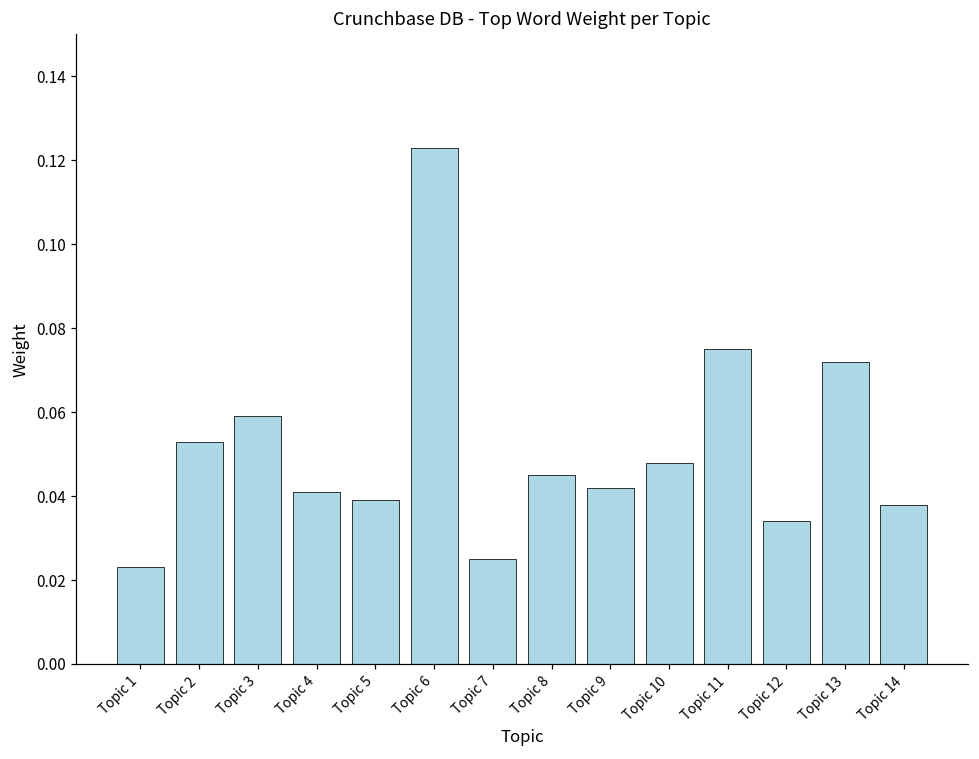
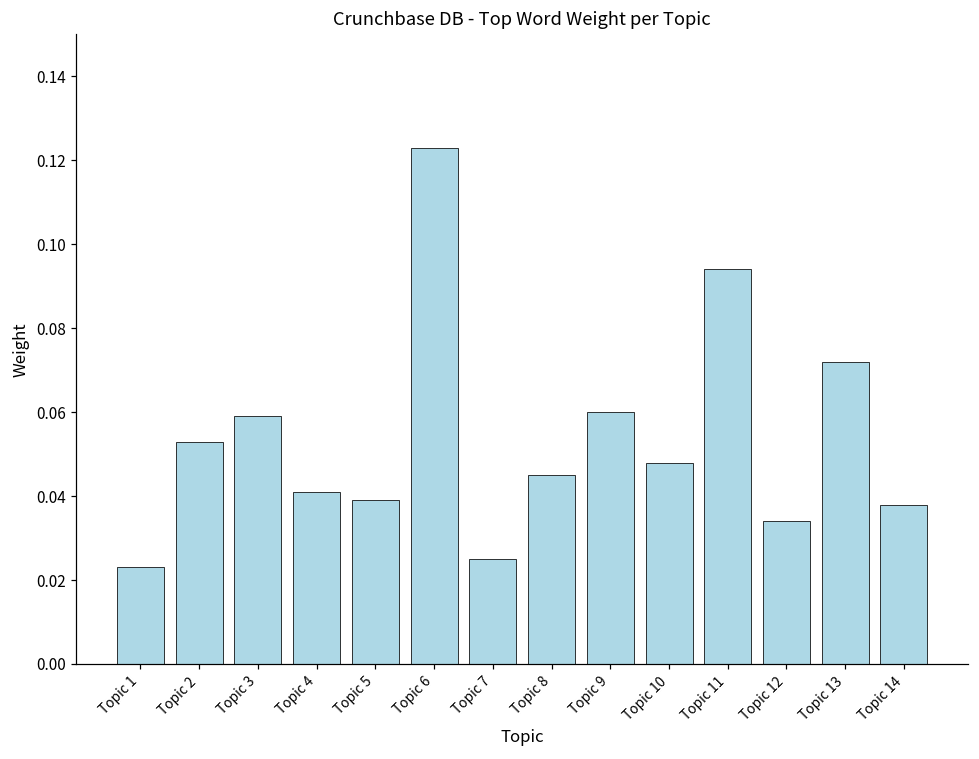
  {
    "Topic 1": 0.023,
    "Topic 2": 0.053,
    "Topic 3": 0.059,
    "Topic 4": 0.041,
    "Topic 5": 0.039,
    "Topic 6": 0.123,
    "Topic 7": 0.025,
    "Topic 8": 0.045,
-   "Topic 9": 0.042,
+   "Topic 9": 0.060,
    "Topic 10": 0.048,
-   "Topic 11": 0.075,
+   "Topic 11": 0.094,
    "Topic 12": 0.034,
    "Topic 13": 0.072,
    "Topic 14": 0.038
  }
